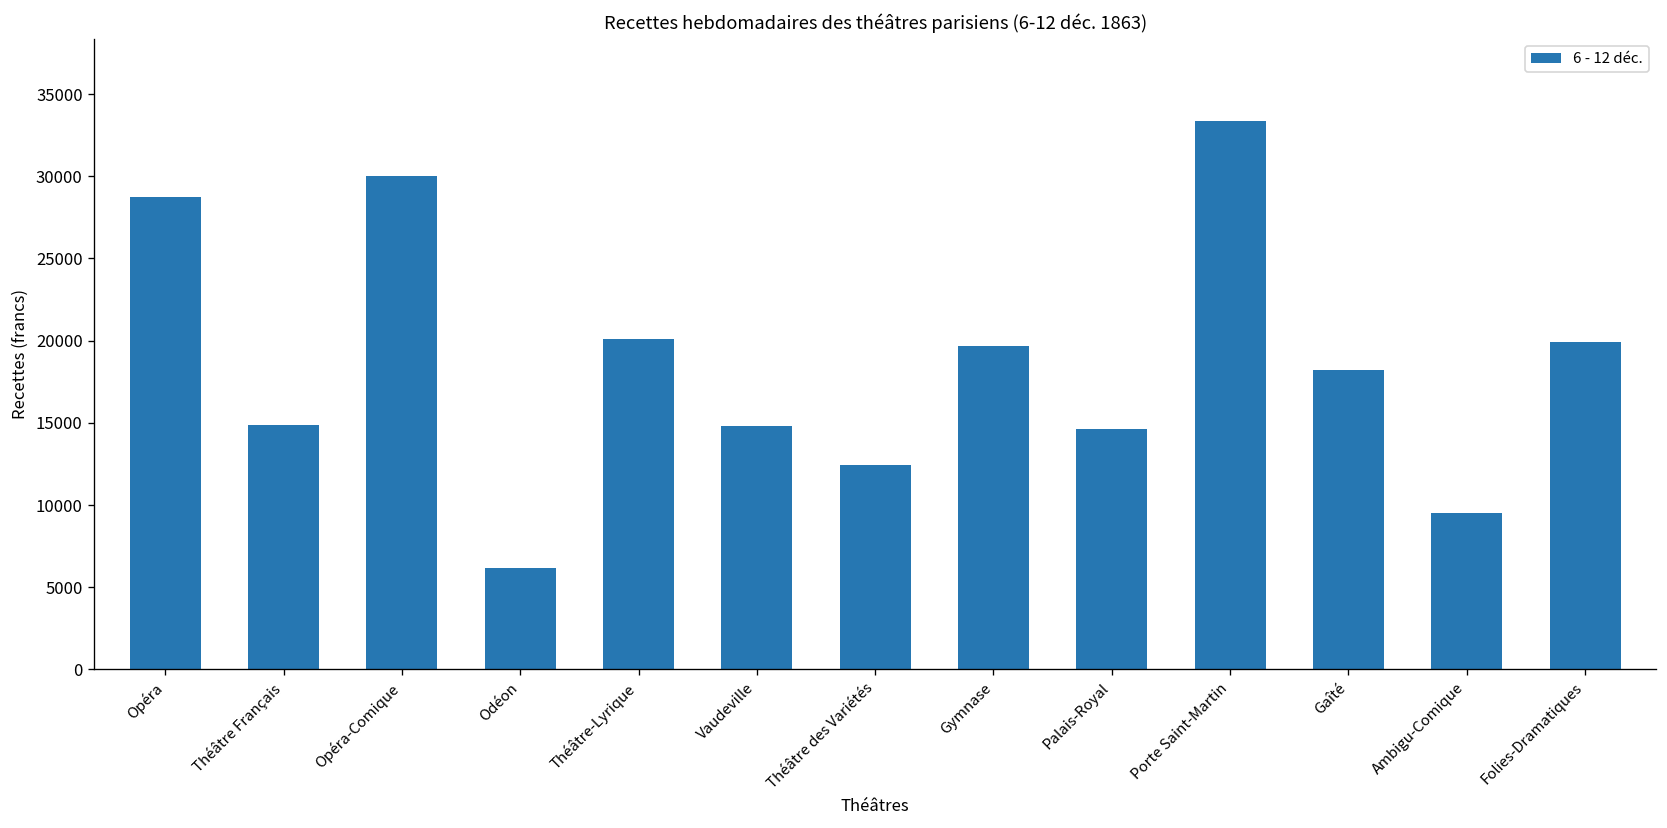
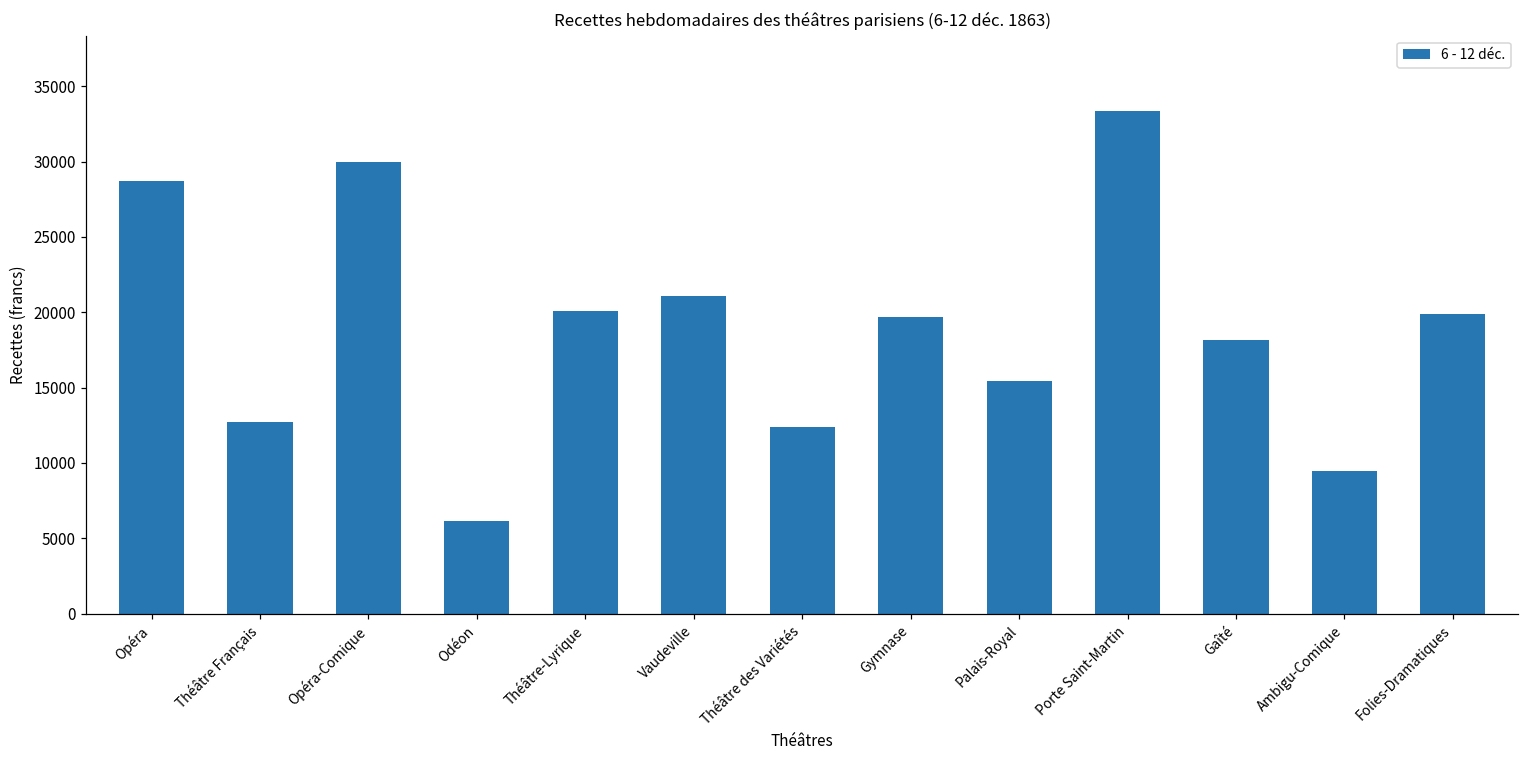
  {
    "Opéra": 28700,
-   "Théâtre Français": 14800,
+   "Théâtre Français": 12700,
    "Opéra-Comique": 30000,
    "Odéon": 6100,
    "Théâtre-Lyrique": 20100,
-   "Vaudeville": 14800,
+   "Vaudeville": 21100,
    "Théâtre des Variétés": 12400,
    "Gymnase": 19700,
-   "Palais-Royal": 14600,
+   "Palais-Royal": 15400,
    "Porte Saint-Martin": 33400,
    "Gaîté": 18200,
    "Ambigu-Comique": 9500,
    "Folies-Dramatiques": 19900
  }
